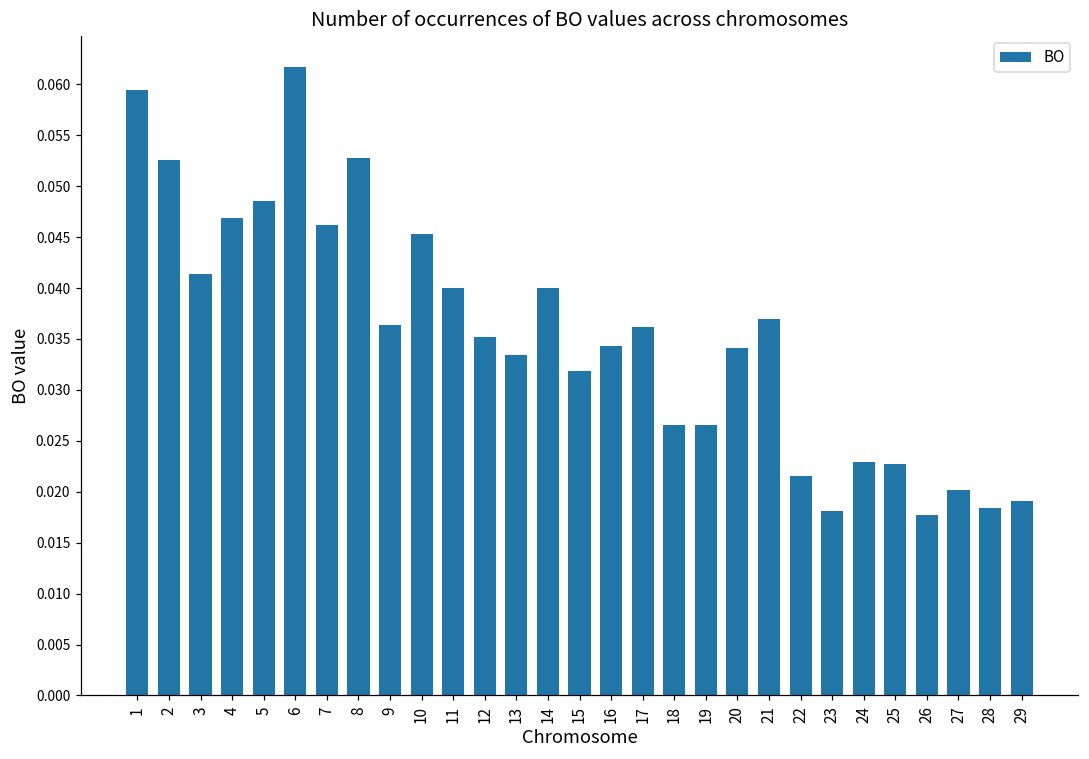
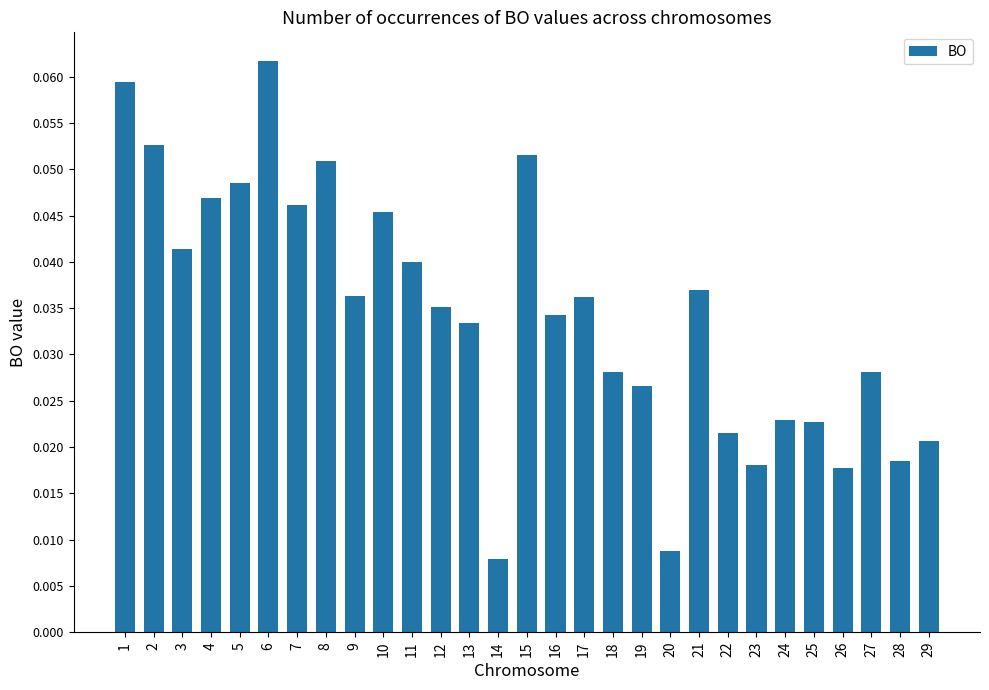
  {
    "1": 0.059,
    "2": 0.053,
    "3": 0.041,
    "4": 0.047,
    "5": 0.049,
    "6": 0.062,
    "7": 0.046,
-   "8": 0.053,
+   "8": 0.051,
    "9": 0.036,
    "10": 0.045,
    "11": 0.040,
    "12": 0.035,
    "13": 0.033,
-   "14": 0.040,
-   "15": 0.032,
+   "14": 0.008,
+   "15": 0.052,
    "16": 0.034,
    "17": 0.036,
-   "18": 0.027,
+   "18": 0.028,
    "19": 0.027,
-   "20": 0.034,
+   "20": 0.009,
    "21": 0.037,
    "22": 0.022,
    "23": 0.018,
    "24": 0.023,
    "25": 0.023,
    "26": 0.018,
-   "27": 0.020,
+   "27": 0.028,
    "28": 0.018,
-   "29": 0.019
+   "29": 0.021
  }
